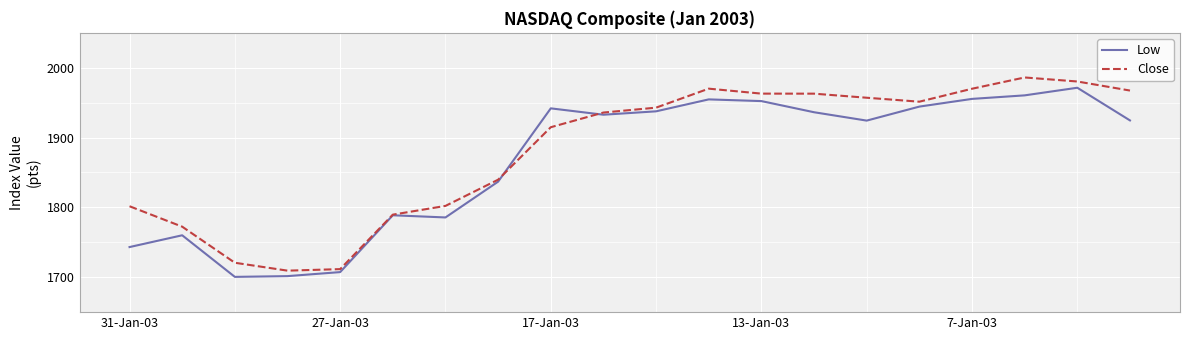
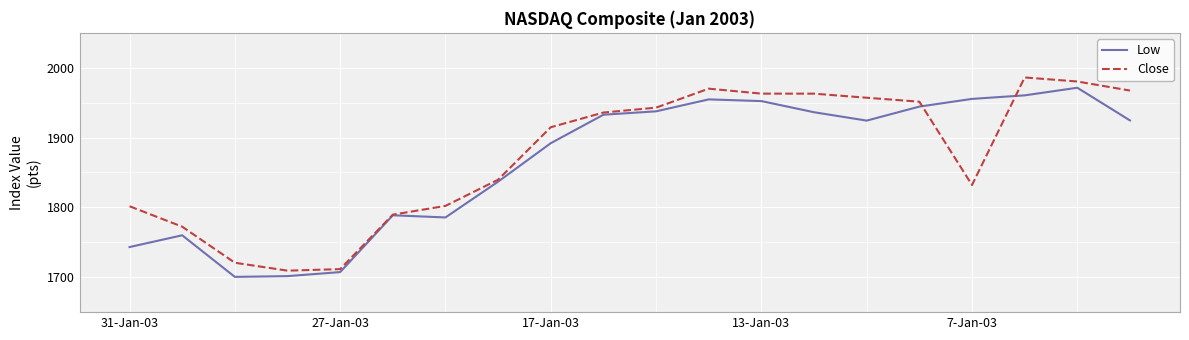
  {
    "Low": {
      "31-Jan-03": 1740,
      "27-Jan-03": 1710,
-     "17-Jan-03": 1940,
+     "17-Jan-03": 1890,
      "13-Jan-03": 1950,
      "7-Jan-03": 1960
    },
    "Close": {
      "31-Jan-03": 1800,
      "27-Jan-03": 1710,
      "17-Jan-03": 1910,
      "13-Jan-03": 1960,
-     "7-Jan-03": 1970
+     "7-Jan-03": 1830
    }
  }
